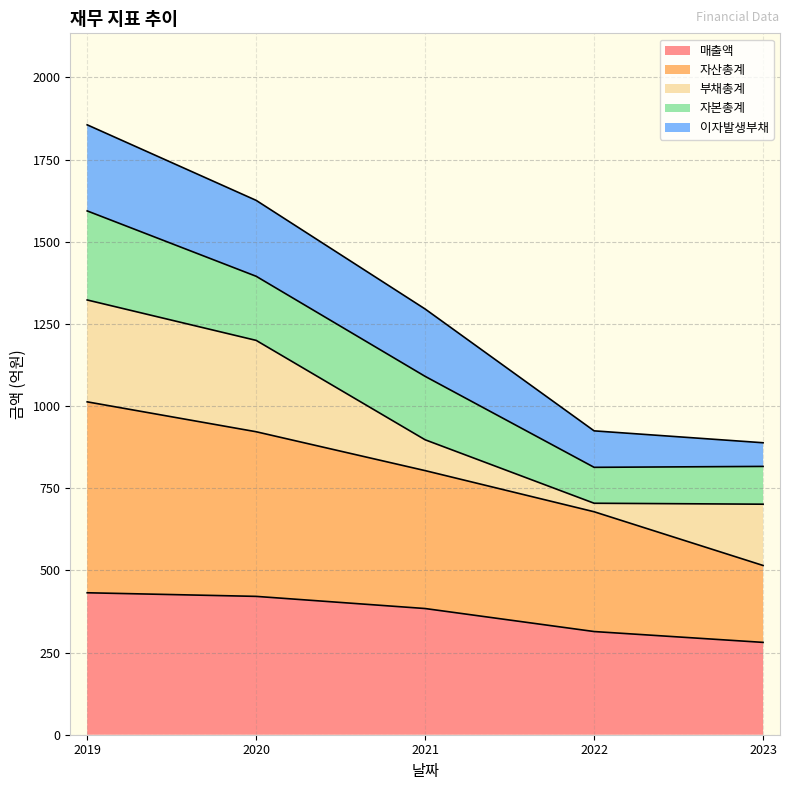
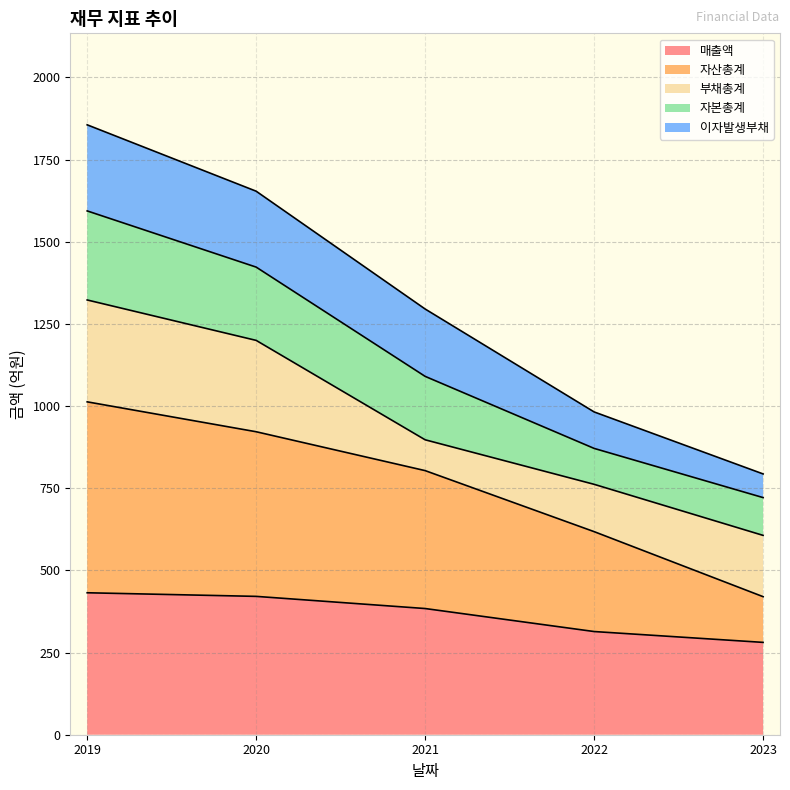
  {
    "매출액": {
      "2019": 430,
      "2020": 420,
      "2021": 380,
      "2022": 310,
      "2023": 280
    },
    "자산총계": {
      "2019": 580,
      "2020": 500,
      "2021": 420,
-     "2022": 360,
-     "2023": 230
+     "2022": 300,
+     "2023": 140
    },
    "부채총계": {
      "2019": 310,
      "2020": 280,
      "2021": 90,
-     "2022": 30,
+     "2022": 140,
      "2023": 190
    },
    "자본총계": {
      "2019": 270,
-     "2020": 200,
+     "2020": 220,
      "2021": 190,
      "2022": 110,
      "2023": 120
    },
    "이자발생부채": {
      "2019": 260,
      "2020": 230,
      "2021": 210,
      "2022": 110,
      "2023": 70
    }
  }
